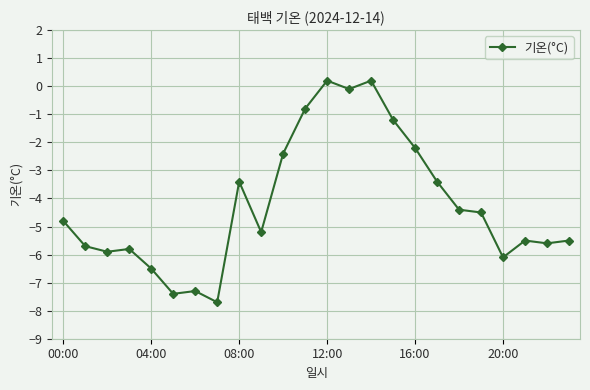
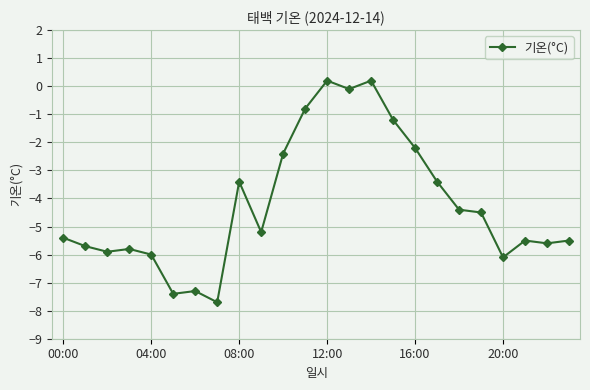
  {
-   "00:00": -4.8,
-   "04:00": -6.5,
+   "00:00": -5.4,
+   "04:00": -6.0,
    "08:00": -3.4,
    "12:00": 0.2,
    "16:00": -2.2,
    "20:00": -6.1
  }
